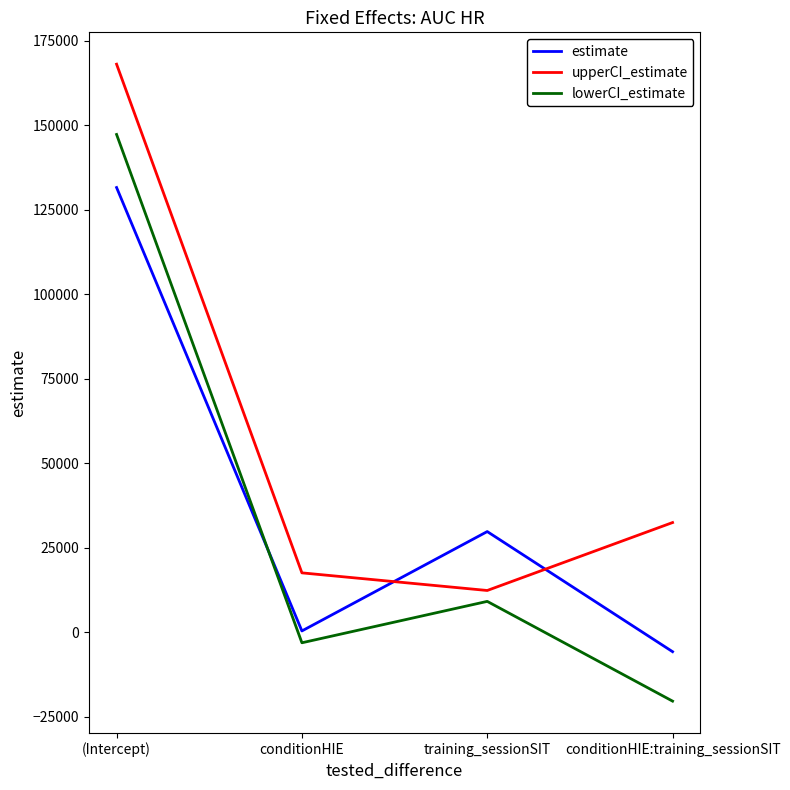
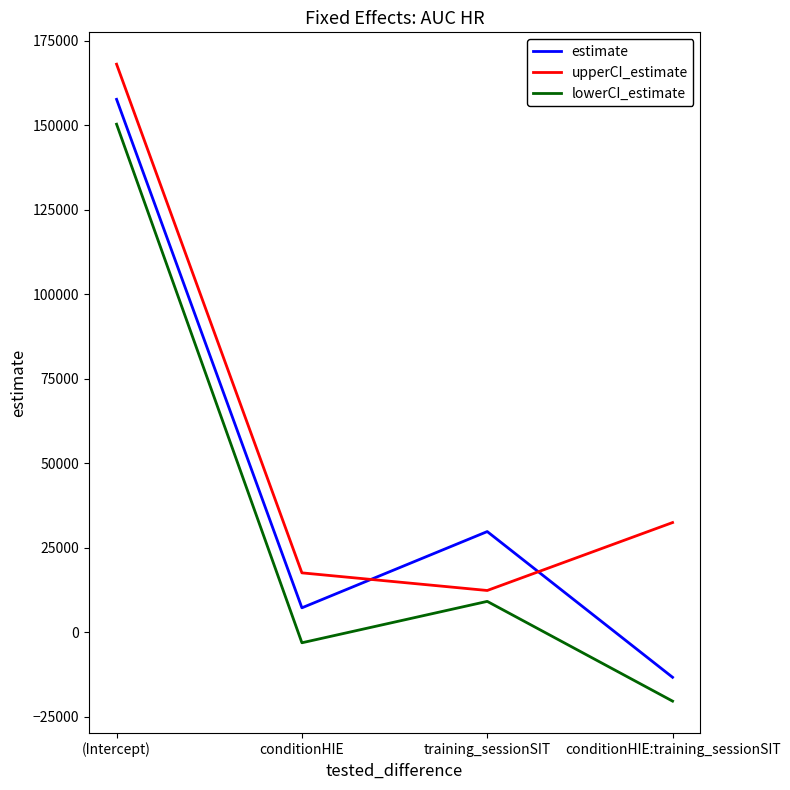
  {
    "estimate": {
-     "(Intercept)": 132000,
-     "conditionHIE": 0,
+     "(Intercept)": 158000,
+     "conditionHIE": 7000,
      "training_sessionSIT": 30000,
-     "conditionHIE:training_sessionSIT": -6000
+     "conditionHIE:training_sessionSIT": -13000
    },
    "upperCI_estimate": {
      "(Intercept)": 168000,
      "conditionHIE": 18000,
      "training_sessionSIT": 12000,
      "conditionHIE:training_sessionSIT": 32000
    },
    "lowerCI_estimate": {
-     "(Intercept)": 147000,
+     "(Intercept)": 150000,
      "conditionHIE": -3000,
      "training_sessionSIT": 9000,
      "conditionHIE:training_sessionSIT": -20000
    }
  }
